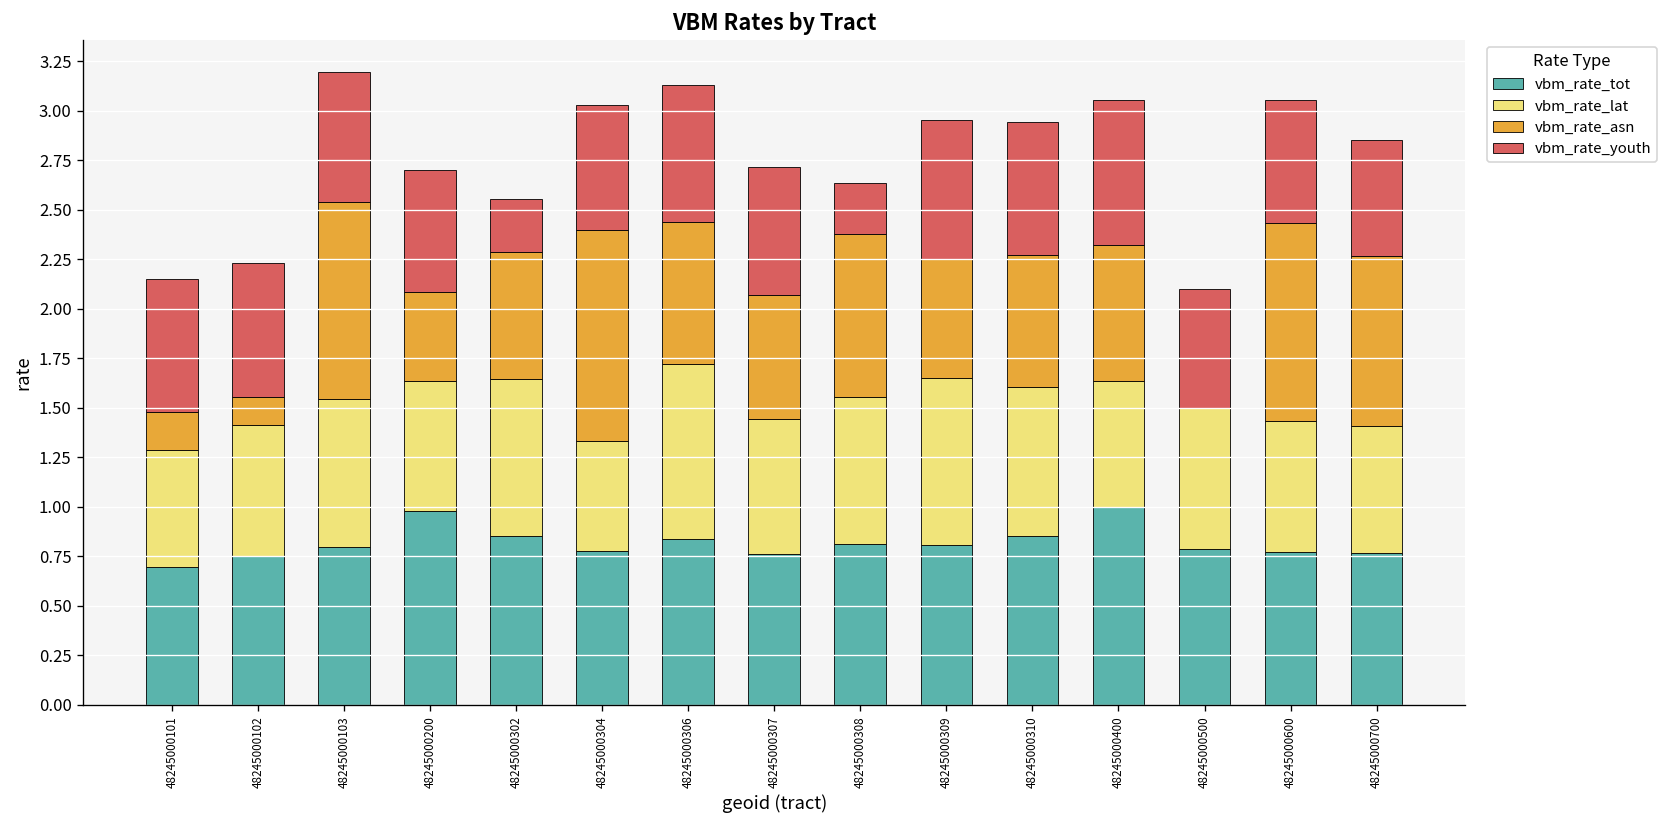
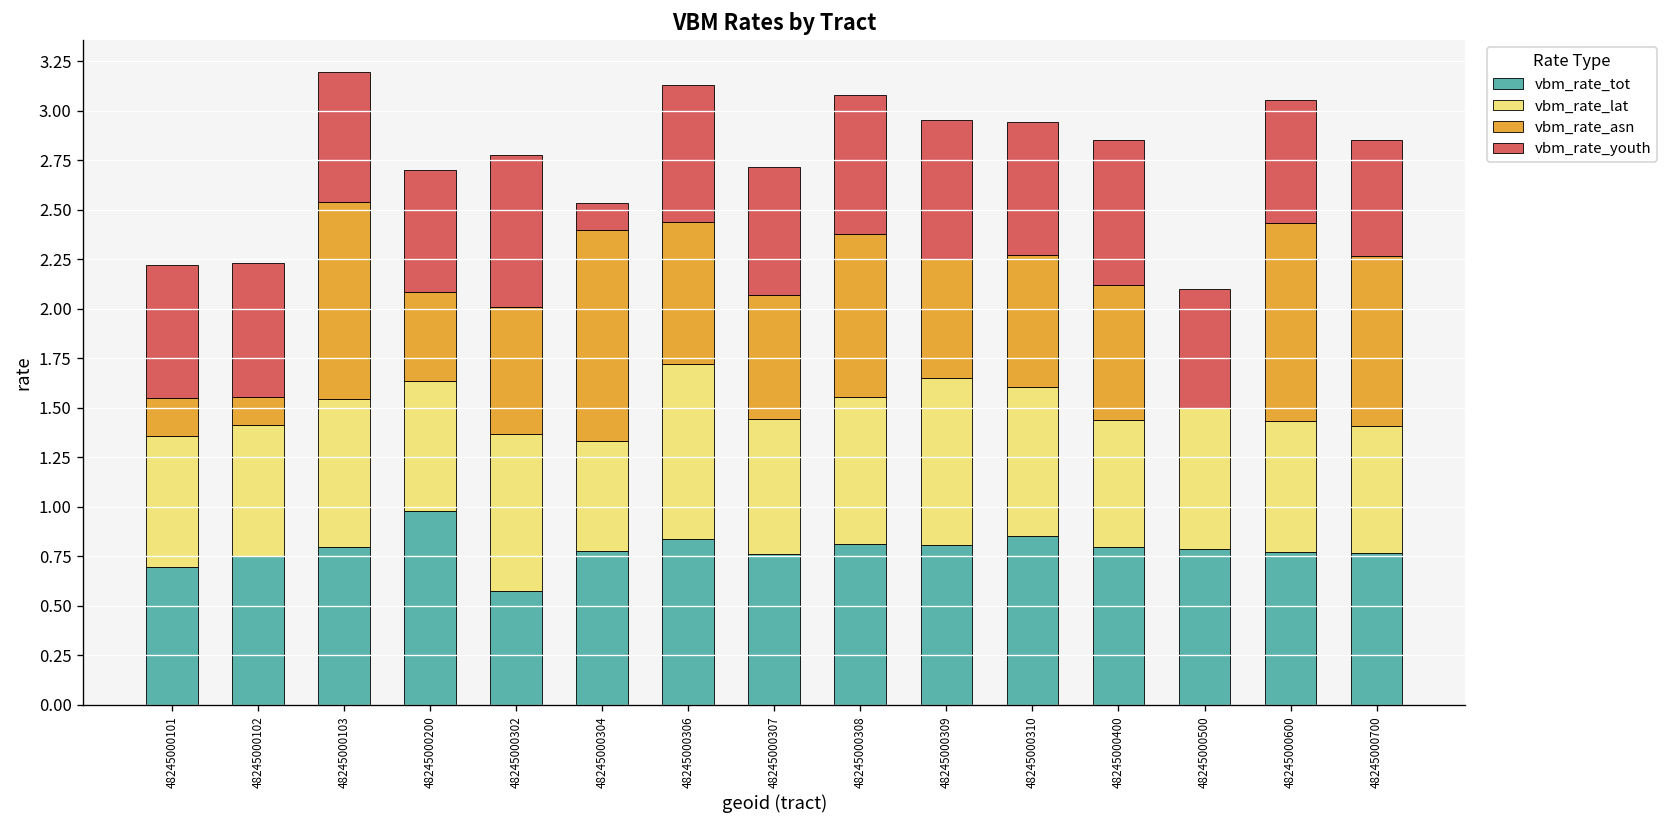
  {
    "vbm_rate_tot": {
      "48245000101": 0.70,
      "48245000102": 0.75,
      "48245000103": 0.80,
      "48245000200": 0.98,
-     "48245000302": 0.85,
+     "48245000302": 0.58,
      "48245000304": 0.78,
      "48245000306": 0.84,
      "48245000307": 0.76,
      "48245000308": 0.81,
      "48245000309": 0.80,
      "48245000310": 0.85,
-     "48245000400": 1.00,
+     "48245000400": 0.80,
      "48245000500": 0.79,
      "48245000600": 0.77,
      "48245000700": 0.76
    },
    "vbm_rate_lat": {
-     "48245000101": 0.59,
+     "48245000101": 0.66,
      "48245000102": 0.66,
      "48245000103": 0.74,
      "48245000200": 0.65,
      "48245000302": 0.79,
      "48245000304": 0.55,
      "48245000306": 0.88,
      "48245000307": 0.69,
      "48245000308": 0.74,
      "48245000309": 0.85,
      "48245000310": 0.75,
      "48245000400": 0.64,
      "48245000500": 0.71,
      "48245000600": 0.66,
      "48245000700": 0.64
    },
    "vbm_rate_asn": {
      "48245000101": 0.19,
      "48245000102": 0.14,
      "48245000103": 1.00,
      "48245000200": 0.45,
      "48245000302": 0.64,
      "48245000304": 1.07,
      "48245000306": 0.72,
      "48245000307": 0.62,
      "48245000308": 0.82,
      "48245000309": 0.60,
      "48245000310": 0.67,
      "48245000400": 0.68,
      "48245000500": 0.00,
      "48245000600": 1.00,
      "48245000700": 0.86
    },
    "vbm_rate_youth": {
      "48245000101": 0.67,
      "48245000102": 0.68,
      "48245000103": 0.66,
      "48245000200": 0.62,
-     "48245000302": 0.27,
-     "48245000304": 0.63,
+     "48245000302": 0.77,
+     "48245000304": 0.14,
      "48245000306": 0.69,
      "48245000307": 0.65,
-     "48245000308": 0.26,
+     "48245000308": 0.70,
      "48245000309": 0.70,
      "48245000310": 0.67,
      "48245000400": 0.73,
      "48245000500": 0.60,
      "48245000600": 0.62,
      "48245000700": 0.58
    }
  }
